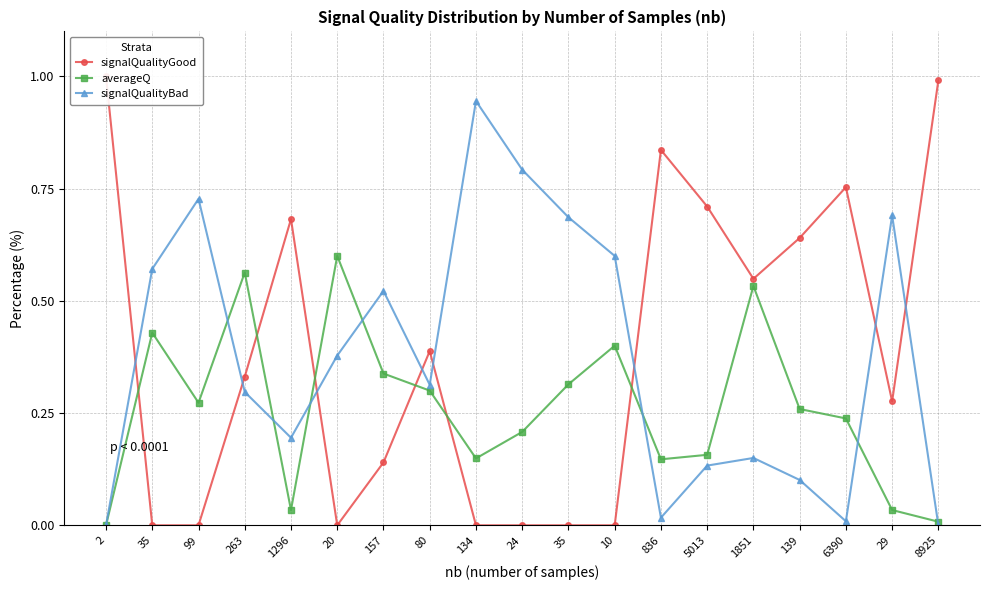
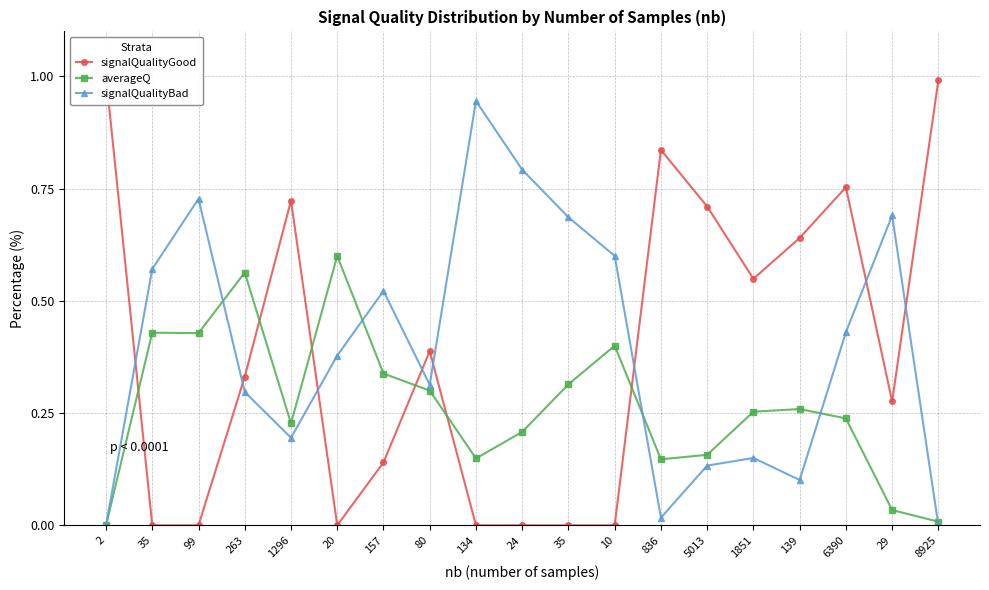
  {
    "signalQualityGood": {
      "99": 0.00,
      "263": 0.33,
-     "1296": 0.68,
+     "1296": 0.72,
      "20": 0.00,
      "157": 0.14,
      "80": 0.39,
      "134": 0.00,
      "24": 0.00,
      "10": 0.00,
      "836": 0.84,
      "5013": 0.71,
      "1851": 0.55,
      "139": 0.64,
      "6390": 0.75,
      "29": 0.28,
      "8925": 0.99
    },
    "averageQ": {
-     "99": 0.27,
+     "99": 0.43,
      "263": 0.56,
-     "1296": 0.03,
+     "1296": 0.23,
      "20": 0.60,
      "157": 0.34,
      "80": 0.30,
      "134": 0.15,
      "24": 0.21,
      "10": 0.40,
      "836": 0.15,
      "5013": 0.16,
-     "1851": 0.53,
+     "1851": 0.25,
      "139": 0.26,
      "6390": 0.24,
      "29": 0.03,
      "8925": 0.01
    },
    "signalQualityBad": {
      "99": 0.73,
      "263": 0.30,
      "1296": 0.20,
      "20": 0.38,
      "157": 0.52,
      "80": 0.31,
      "134": 0.95,
      "24": 0.79,
      "10": 0.60,
      "836": 0.02,
      "5013": 0.13,
      "1851": 0.15,
      "139": 0.10,
-     "6390": 0.01,
+     "6390": 0.43,
      "29": 0.69,
      "8925": 0.00
    }
  }
